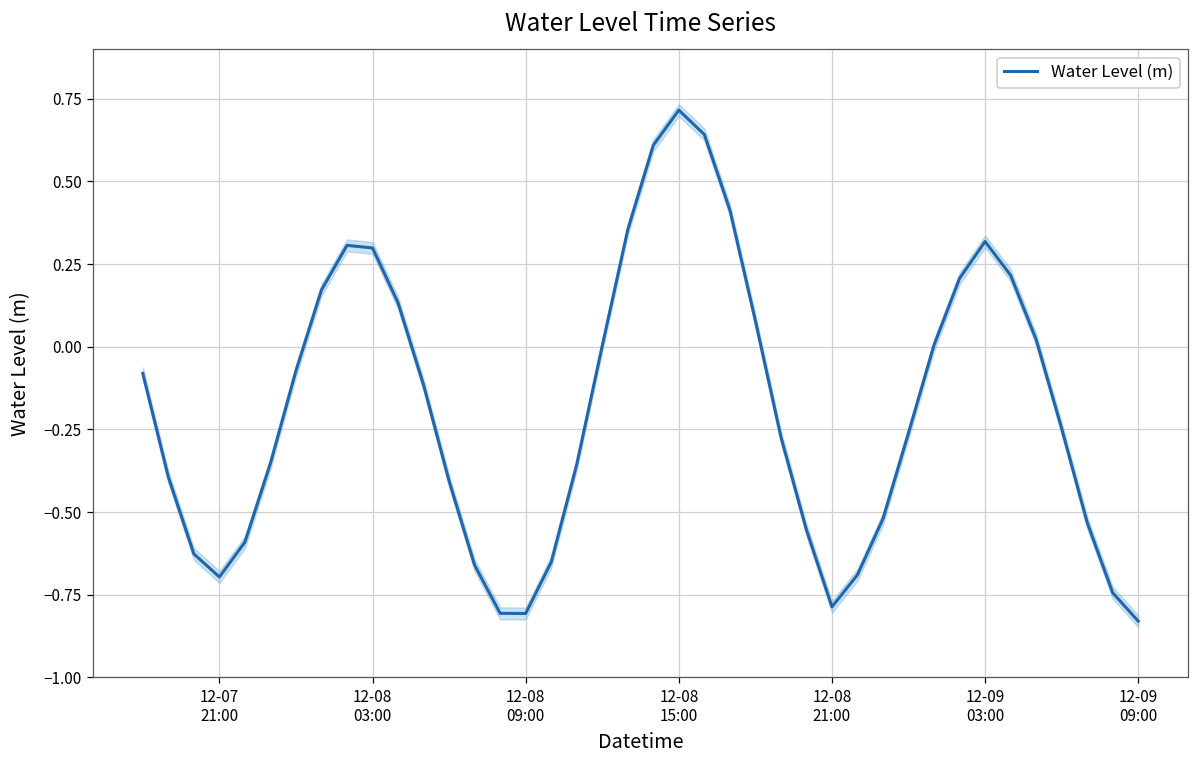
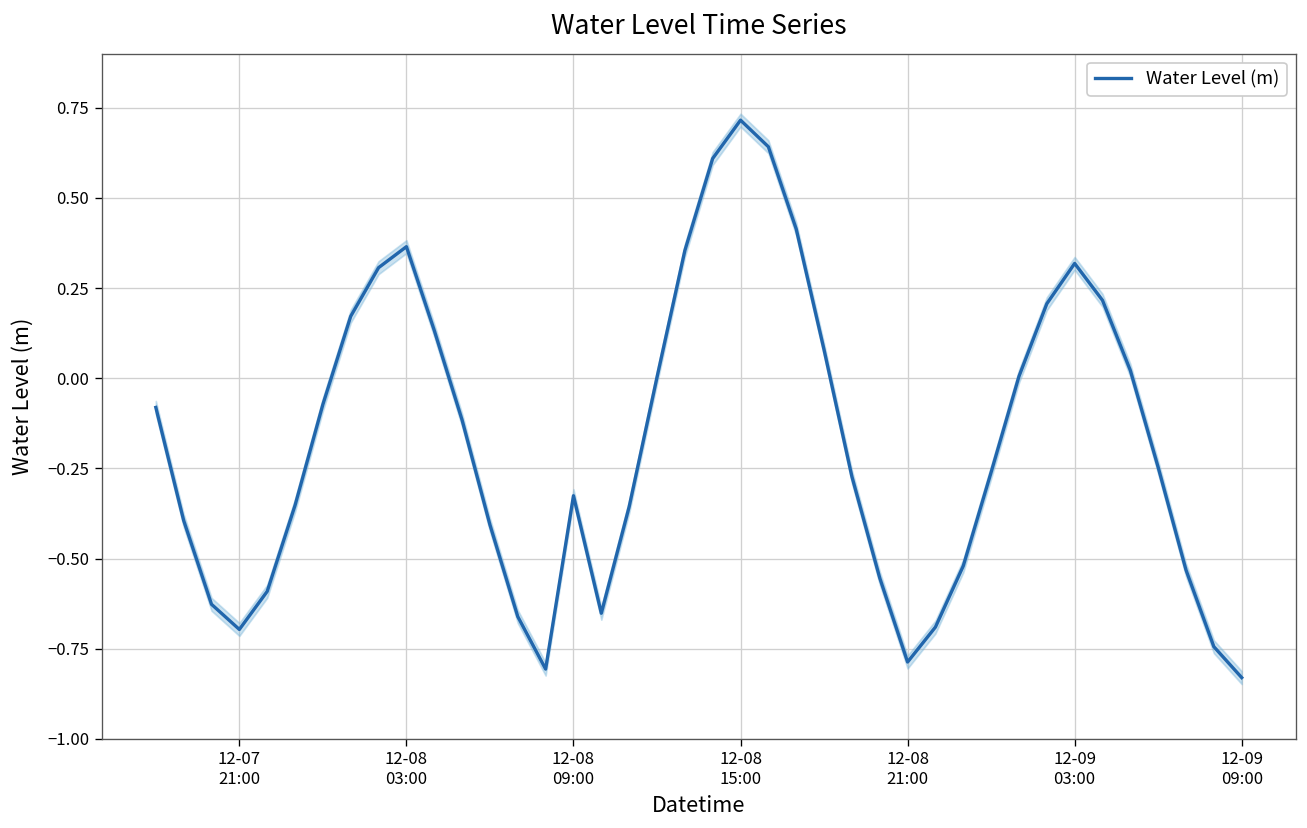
  {
    "Water Level (m)": {
      "12-07 21:00": -0.70,
-     "12-08 03:00": 0.30,
-     "12-08 09:00": -0.81,
+     "12-08 03:00": 0.36,
+     "12-08 09:00": -0.33,
      "12-08 15:00": 0.72,
      "12-08 21:00": -0.79,
      "12-09 03:00": 0.32,
      "12-09 09:00": -0.83
    }
  }
